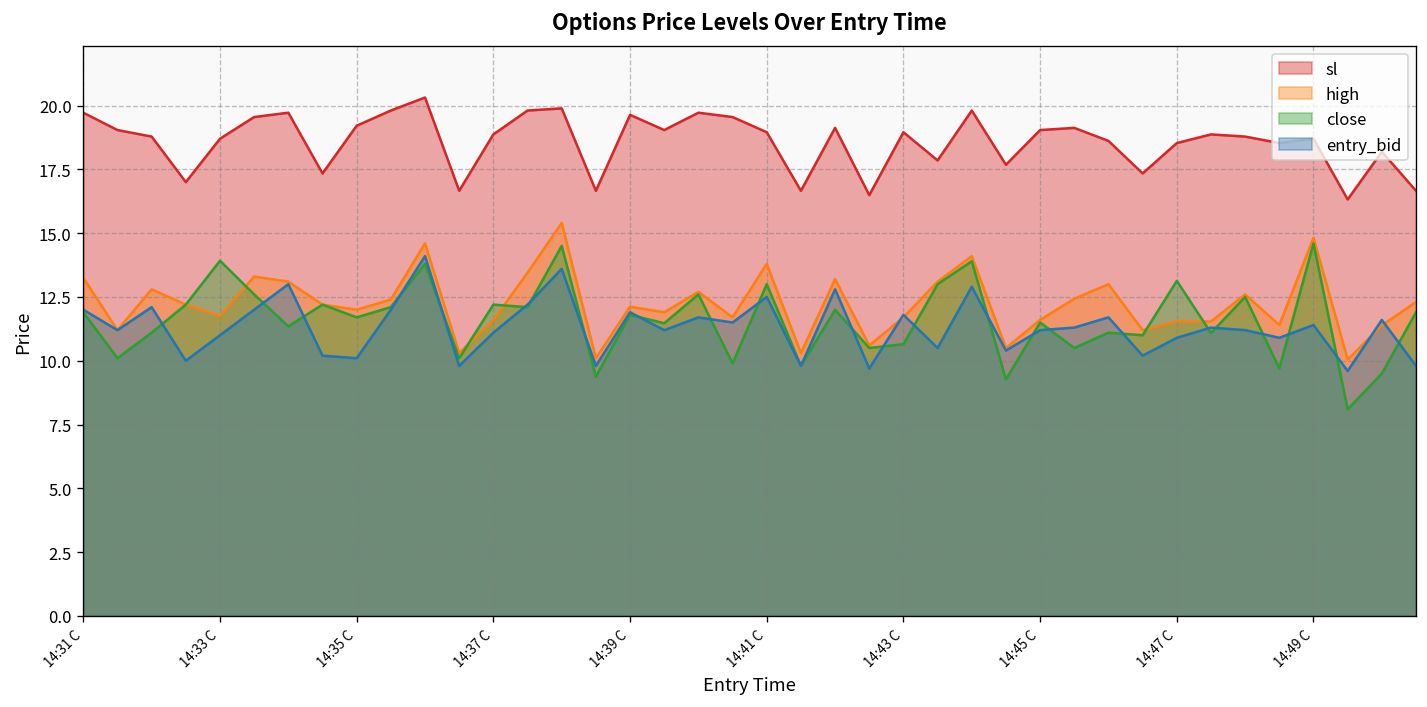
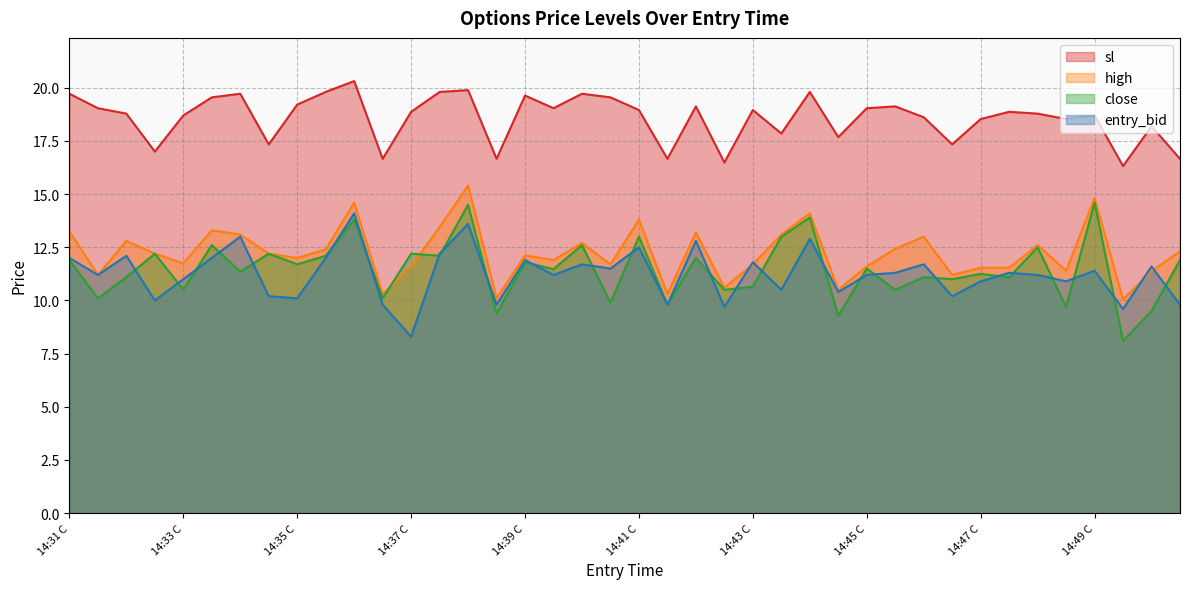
  {
    "close": {
-     "14:33 C": 13.9,
+     "14:33 C": 10.5,
      "14:35 C": 11.7,
      "14:37 C": 12.2,
      "14:41 C": 13.0,
      "14:43 C": 10.7,
-     "14:47 C": 13.1,
+     "14:47 C": 11.3,
      "14:49 C": 14.6
    },
    "entry_bid": {
      "14:33 C": 11.0,
      "14:35 C": 10.1,
-     "14:37 C": 11.1,
+     "14:37 C": 8.3,
      "14:41 C": 12.5,
      "14:45 C": 11.2,
      "14:47 C": 10.9,
      "14:49 C": 11.4
    }
  }
